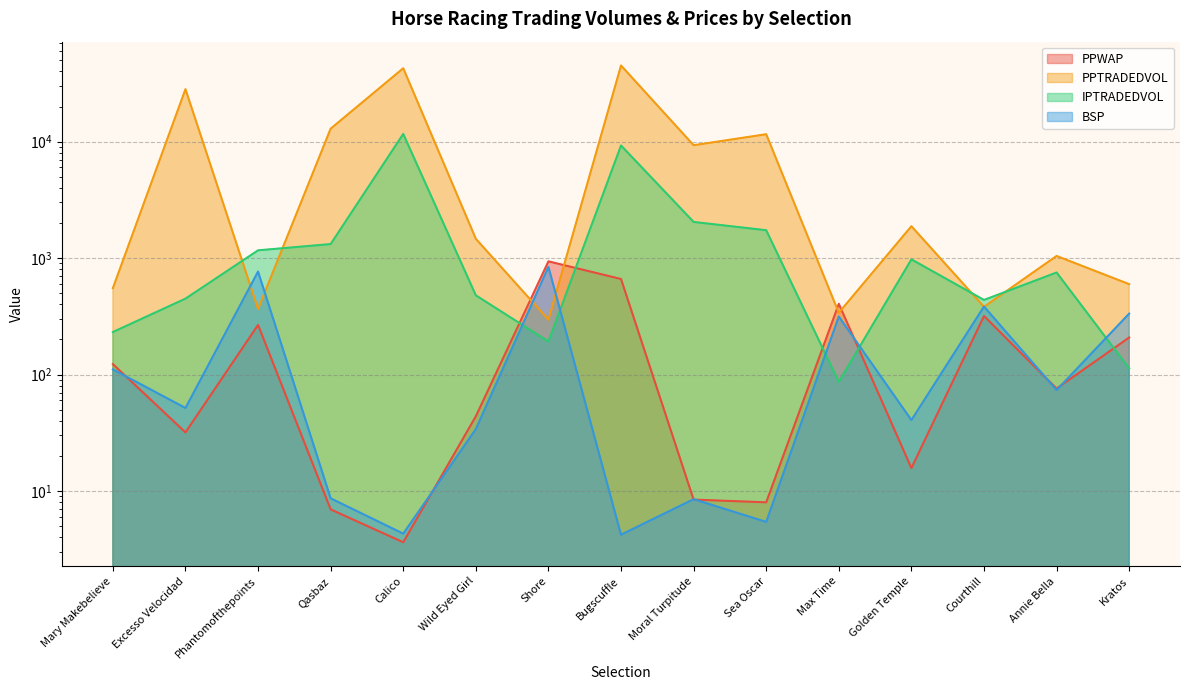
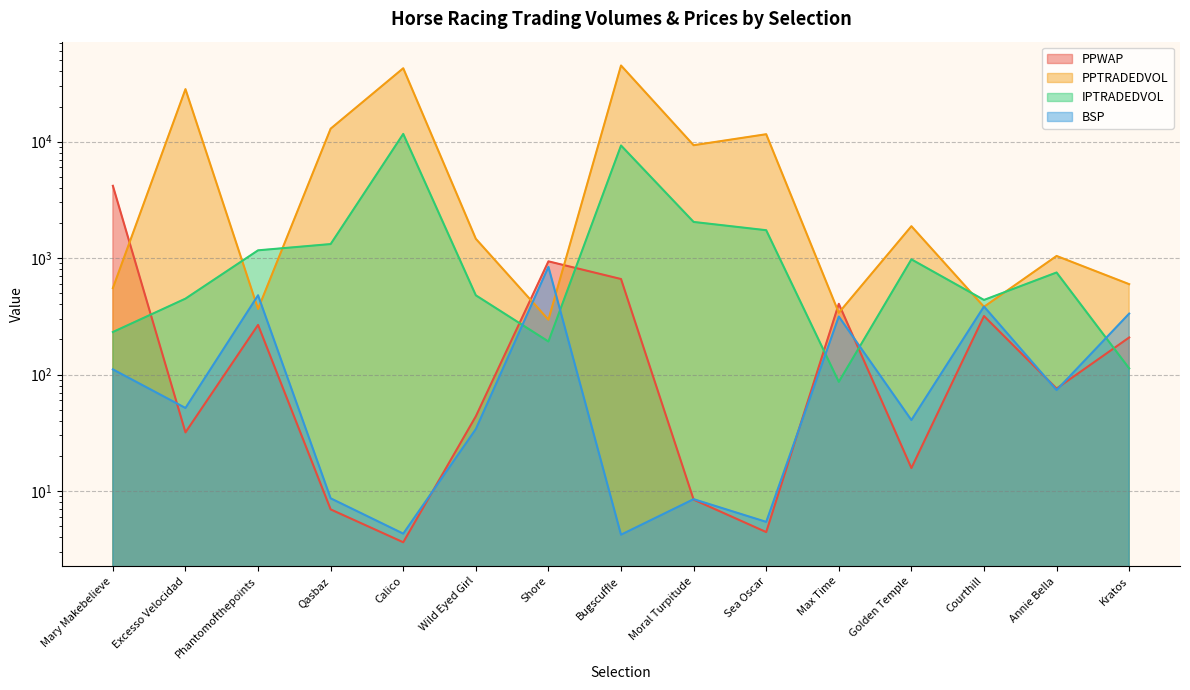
  {
    "PPWAP": {
-     "Mary Makebelieve": 120,
+     "Mary Makebelieve": 4200,
      "Excesso Velocidad": 32,
      "Phantomofthepoints": 270,
      "Qasbaz": 7,
      "Calico": 3.6,
      "Wild Eyed Girl": 44,
      "Shore": 900,
      "Bugscuffle": 700,
-     "Sea Oscar": 8,
+     "Sea Oscar": 4.4,
      "Max Time": 400,
      "Golden Temple": 16,
      "Courthill": 320,
      "Kratos": 210
    },
    "PPTRADEDVOL": {
      "Mary Makebelieve": 600,
      "Excesso Velocidad": 28000,
      "Phantomofthepoints": 370,
      "Qasbaz": 13000,
      "Calico": 43000,
      "Wild Eyed Girl": 1500,
      "Shore": 300,
      "Bugscuffle": 45000,
      "Moral Turpitude": 9000,
      "Sea Oscar": 12000,
      "Max Time": 340,
      "Golden Temple": 1900,
      "Annie Bella": 1000,
      "Kratos": 600
    },
    "IPTRADEDVOL": {
      "Mary Makebelieve": 230,
      "Excesso Velocidad": 450,
      "Phantomofthepoints": 1200,
      "Qasbaz": 1300,
      "Calico": 12000,
      "Wild Eyed Girl": 480,
      "Shore": 190,
      "Bugscuffle": 9000,
      "Moral Turpitude": 2000,
      "Sea Oscar": 1700,
      "Max Time": 90,
      "Golden Temple": 1000,
      "Courthill": 440,
      "Annie Bella": 800,
      "Kratos": 110
    },
    "BSP": {
      "Mary Makebelieve": 110,
      "Excesso Velocidad": 50,
-     "Phantomofthepoints": 800,
+     "Phantomofthepoints": 480,
      "Qasbaz": 9,
      "Calico": 4.3,
      "Wild Eyed Girl": 34,
      "Shore": 800,
      "Bugscuffle": 4.2,
      "Sea Oscar": 5,
      "Max Time": 310,
      "Golden Temple": 41,
      "Kratos": 330
    }
  }
